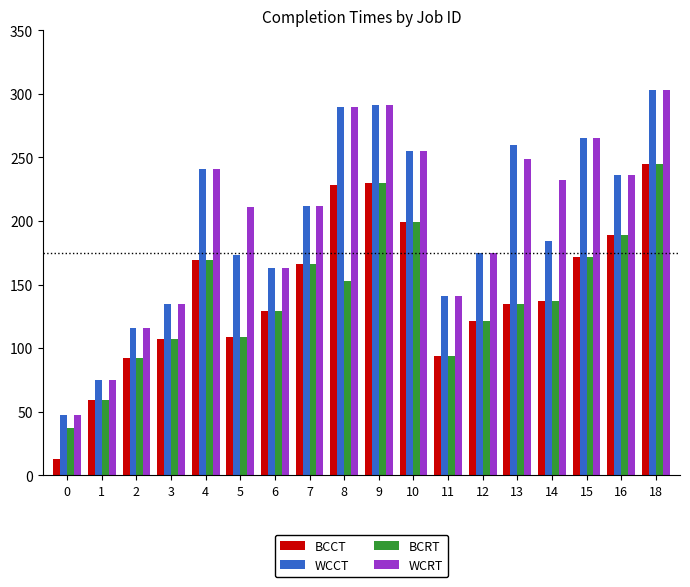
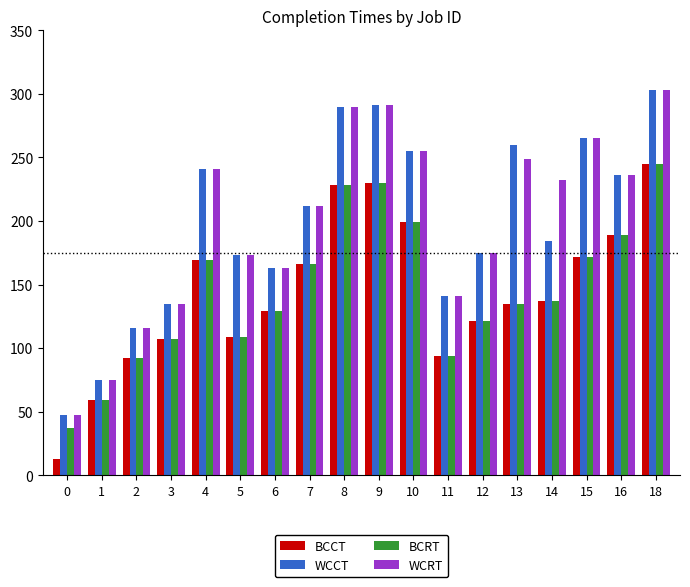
  {
    "BCCT": {
      "0": 13,
      "1": 59,
      "2": 92,
      "3": 107,
      "4": 169,
      "5": 109,
      "6": 129,
      "7": 166,
      "8": 228,
      "9": 230,
      "10": 199,
      "11": 94,
      "12": 121,
      "13": 135,
      "14": 137,
      "15": 172,
      "16": 189,
      "18": 245
    },
    "WCCT": {
      "0": 47,
      "1": 75,
      "2": 116,
      "3": 135,
      "4": 241,
      "5": 173,
      "6": 163,
      "7": 212,
      "8": 290,
      "9": 291,
      "10": 255,
      "11": 141,
      "12": 175,
      "13": 260,
      "14": 184,
      "15": 265,
      "16": 236,
      "18": 303
    },
    "BCRT": {
      "0": 37,
      "1": 59,
      "2": 92,
      "3": 107,
      "4": 169,
      "5": 109,
      "6": 129,
      "7": 166,
-     "8": 153,
+     "8": 228,
      "9": 230,
      "10": 199,
      "11": 94,
      "12": 121,
      "13": 135,
      "14": 137,
      "15": 172,
      "16": 189,
      "18": 245
    },
    "WCRT": {
      "0": 47,
      "1": 75,
      "2": 116,
      "3": 135,
      "4": 241,
-     "5": 211,
+     "5": 173,
      "6": 163,
      "7": 212,
      "8": 290,
      "9": 291,
      "10": 255,
      "11": 141,
      "12": 175,
      "13": 249,
      "14": 232,
      "15": 265,
      "16": 236,
      "18": 303
    }
  }
